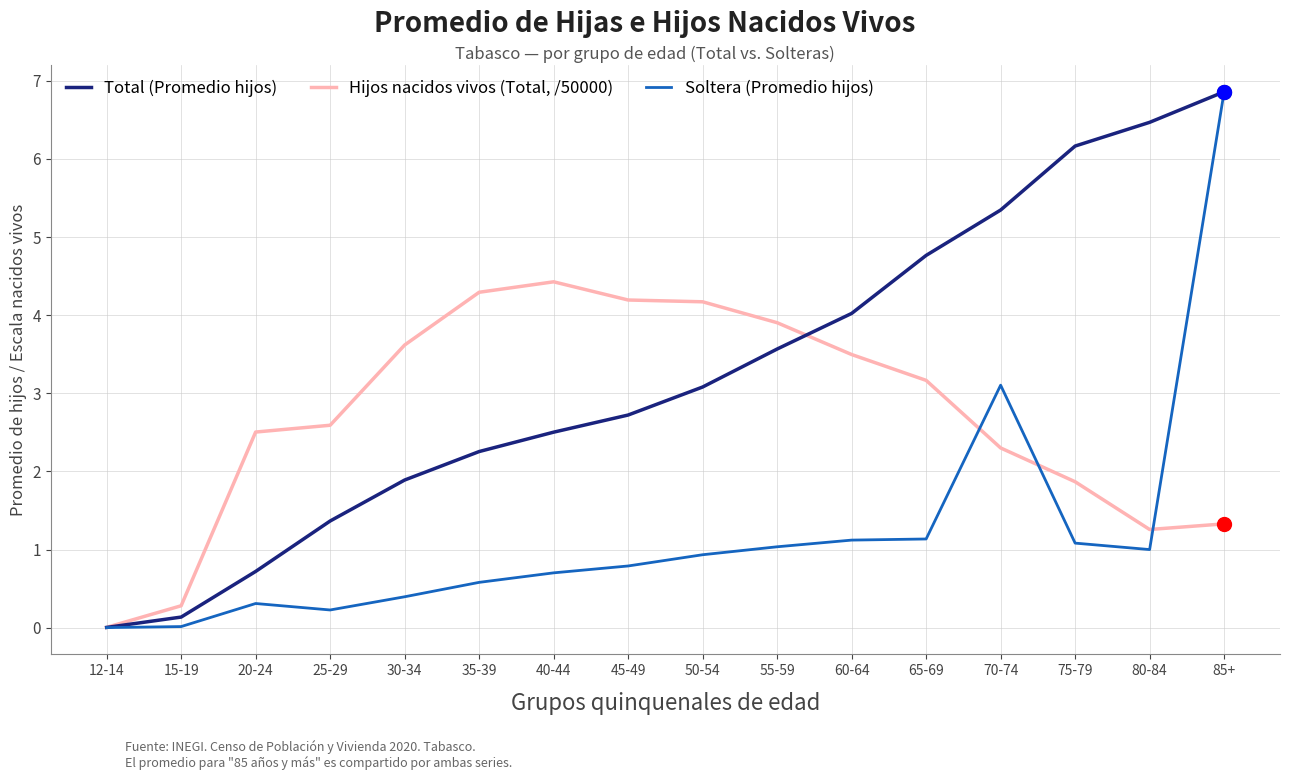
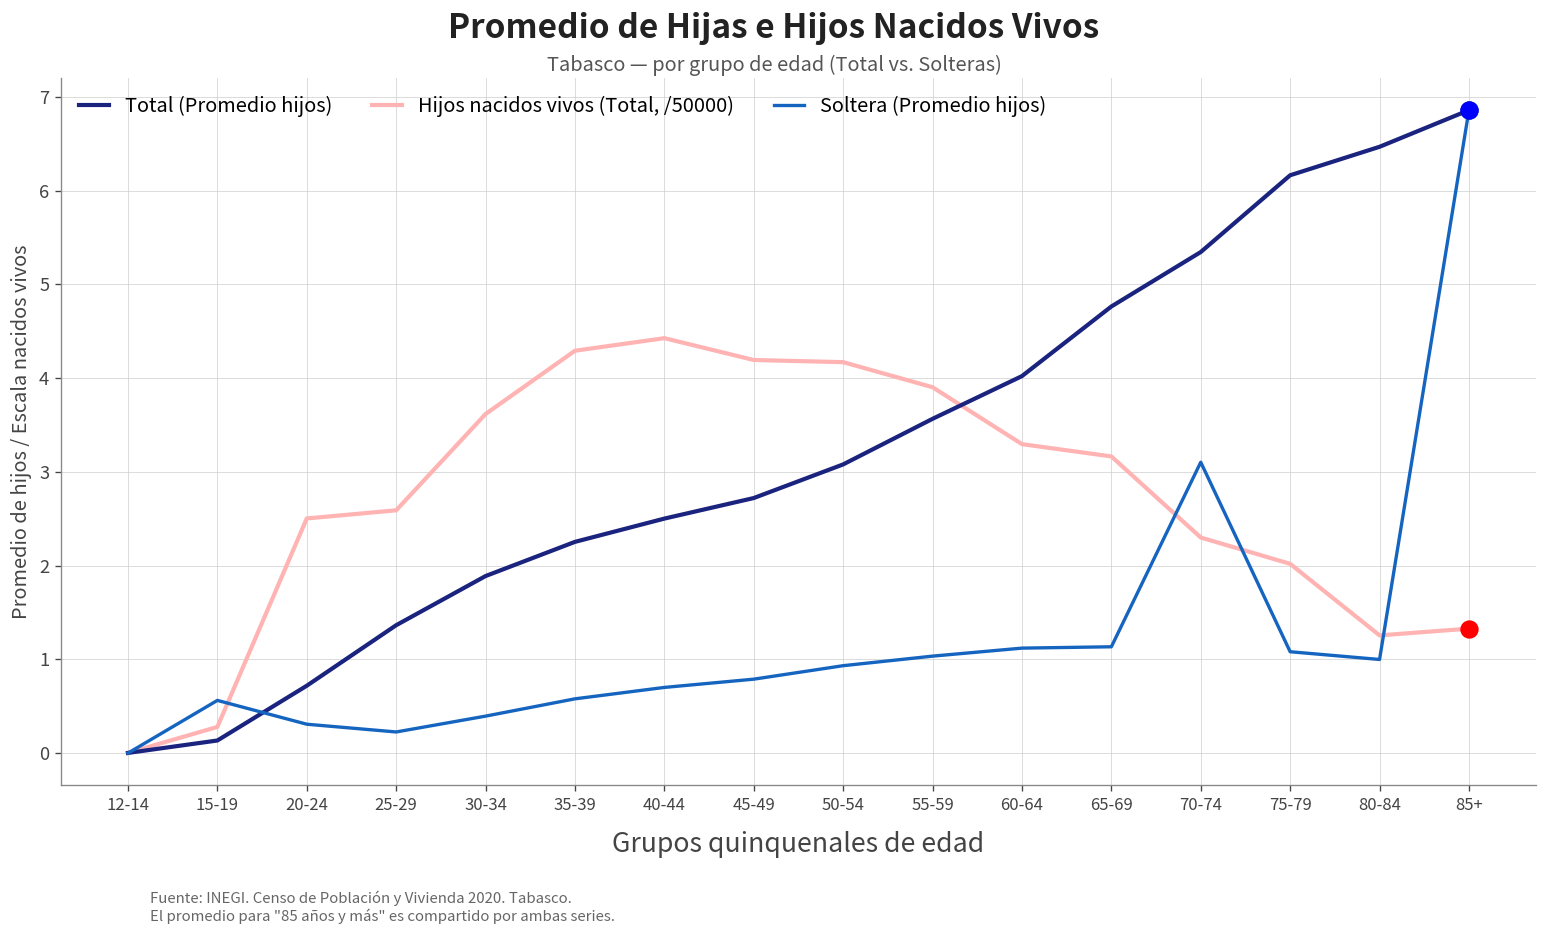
  {
    "Hijos nacidos vivos (Total, /50000)": {
      "15-19": 0.3,
      "20-24": 2.5,
      "25-29": 2.6,
      "30-34": 3.6,
      "35-39": 4.3,
      "40-44": 4.4,
      "45-49": 4.2,
      "50-54": 4.2,
      "55-59": 3.9,
-     "60-64": 3.5,
+     "60-64": 3.3,
      "65-69": 3.2,
      "70-74": 2.3,
-     "75-79": 1.9,
+     "75-79": 2.0,
      "80-84": 1.3
    },
    "Soltera (Promedio hijos)": {
-     "15-19": 0.0,
+     "15-19": 0.6,
      "20-24": 0.3,
      "25-29": 0.2,
      "30-34": 0.4,
      "35-39": 0.6,
      "40-44": 0.7,
      "45-49": 0.8,
      "50-54": 0.9,
      "55-59": 1.0,
      "60-64": 1.1,
      "65-69": 1.1,
      "70-74": 3.1,
      "75-79": 1.1,
      "80-84": 1.0
    }
  }
